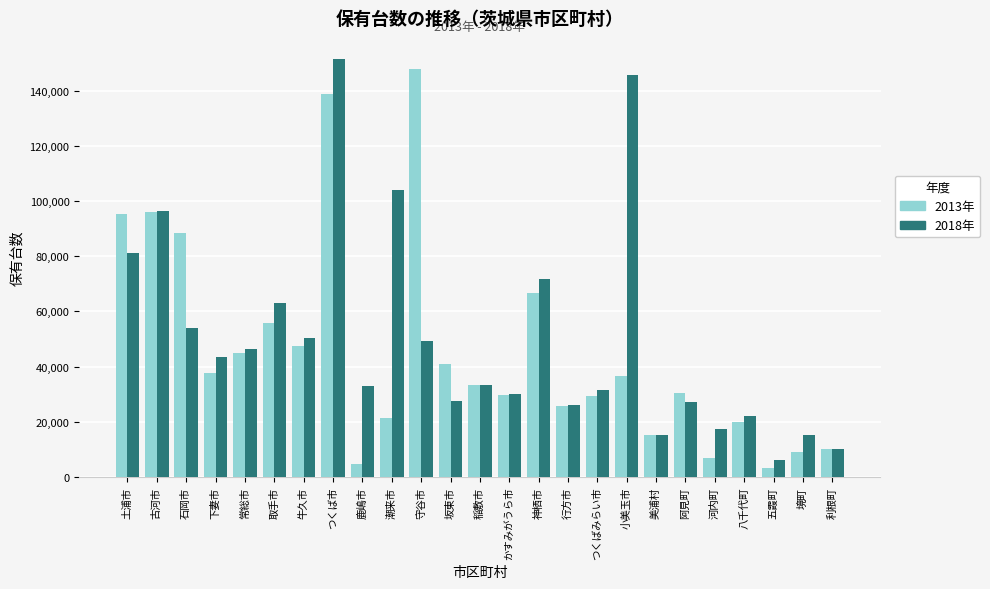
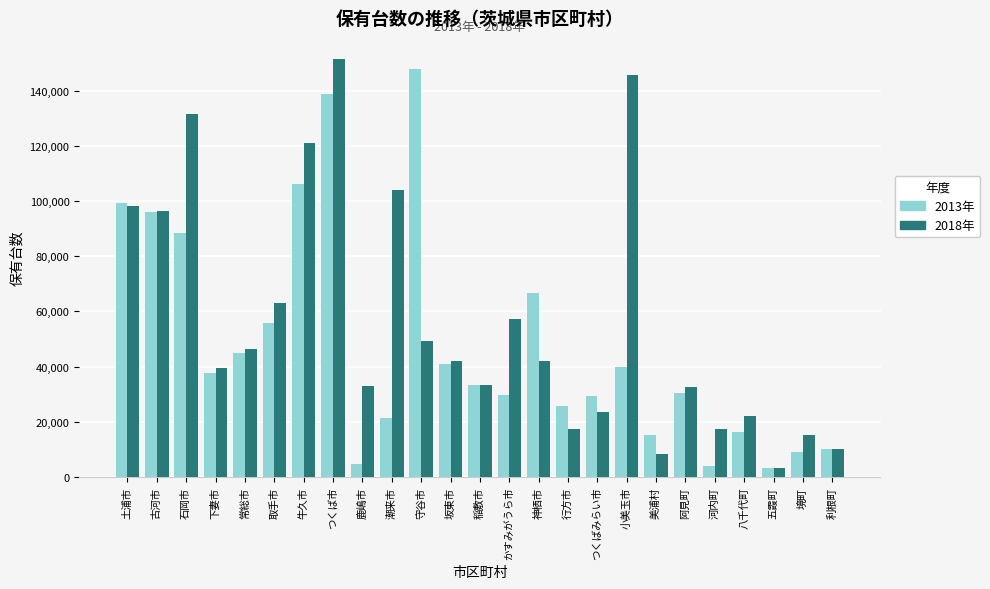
  {
    "2013年": {
-     "土浦市": "95,000",
+     "土浦市": "99,000",
      "古河市": "96,000",
      "石岡市": "88,000",
      "下妻市": "38,000",
      "常総市": "45,000",
      "取手市": "56,000",
-     "牛久市": "47,000",
+     "牛久市": "106,000",
      "つくば市": "139,000",
      "鹿嶋市": "5,000",
      "潮来市": "21,000",
      "守谷市": "148,000",
      "坂東市": "41,000",
      "稲敷市": "33,000",
      "かすみがうら市": "30,000",
      "神栖市": "67,000",
      "行方市": "26,000",
      "つくばみらい市": "29,000",
-     "小美玉市": "37,000",
+     "小美玉市": "40,000",
      "美浦村": "15,000",
      "阿見町": "31,000",
-     "河内町": "7,000",
-     "八千代町": "20,000",
+     "河内町": "4,000",
+     "八千代町": "16,000",
      "五霞町": "3,000",
      "境町": "9,000",
      "利根町": "10,000"
    },
    "2018年": {
-     "土浦市": "81,000",
+     "土浦市": "98,000",
      "古河市": "96,000",
-     "石岡市": "54,000",
-     "下妻市": "43,000",
+     "石岡市": "131,000",
+     "下妻市": "39,000",
      "常総市": "47,000",
      "取手市": "63,000",
-     "牛久市": "50,000",
+     "牛久市": "121,000",
      "つくば市": "151,000",
      "鹿嶋市": "33,000",
      "潮来市": "104,000",
      "守谷市": "49,000",
-     "坂東市": "28,000",
+     "坂東市": "42,000",
      "稲敷市": "33,000",
-     "かすみがうら市": "30,000",
-     "神栖市": "72,000",
-     "行方市": "26,000",
-     "つくばみらい市": "32,000",
+     "かすみがうら市": "57,000",
+     "神栖市": "42,000",
+     "行方市": "17,000",
+     "つくばみらい市": "23,000",
      "小美玉市": "146,000",
-     "美浦村": "15,000",
-     "阿見町": "27,000",
+     "美浦村": "8,000",
+     "阿見町": "32,000",
      "河内町": "18,000",
      "八千代町": "22,000",
-     "五霞町": "6,000",
+     "五霞町": "3,000",
      "境町": "15,000",
      "利根町": "10,000"
    }
  }
